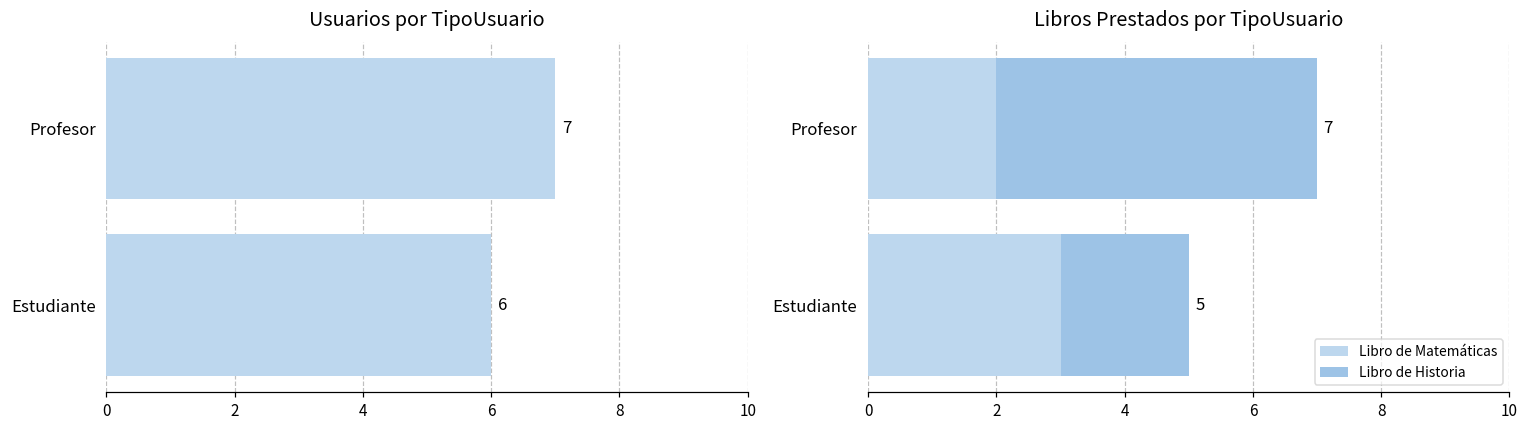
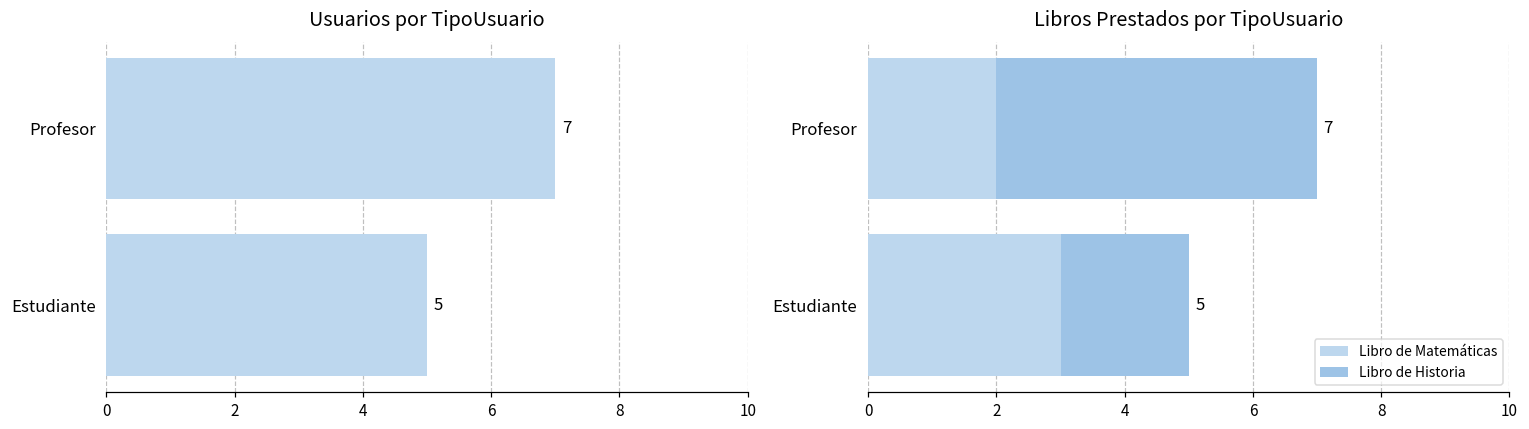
  {
    "Usuarios por TipoUsuario": {
      "Profesor": 7,
-     "Estudiante": 6
+     "Estudiante": 5
    }
  }
